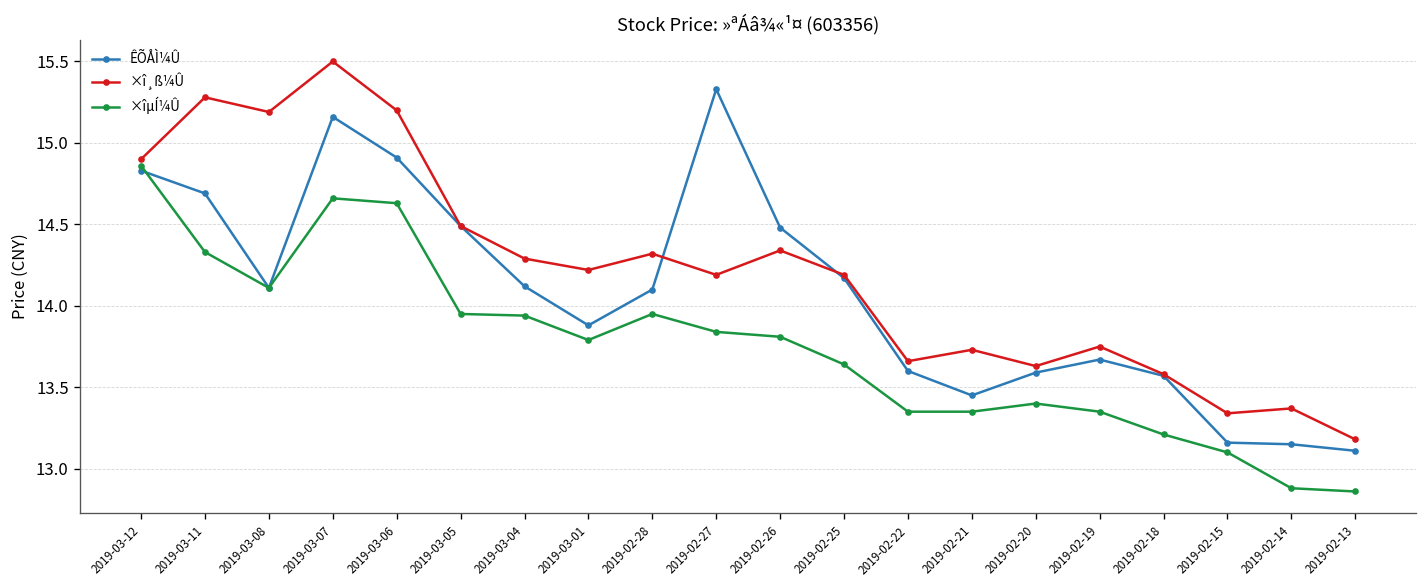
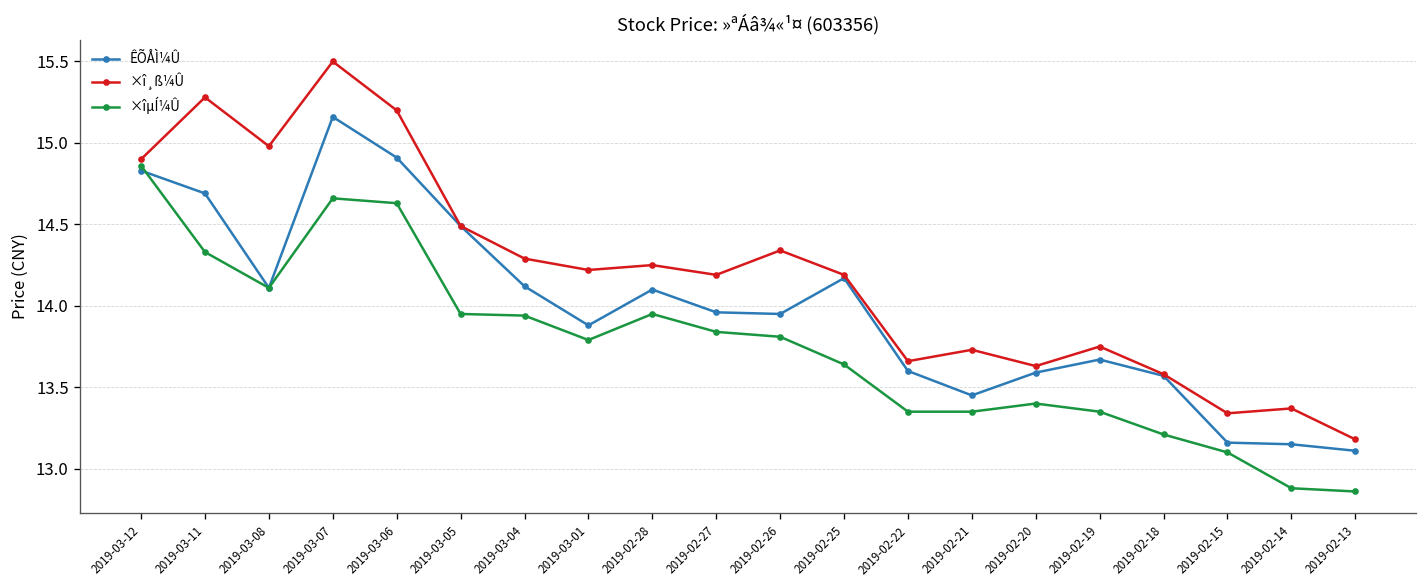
  {
    "ÊÕÅÌ¼Û": {
      "2019-03-12": 14.83,
      "2019-03-11": 14.69,
      "2019-03-07": 15.16,
      "2019-03-06": 14.91,
      "2019-03-04": 14.12,
      "2019-03-01": 13.88,
      "2019-02-28": 14.10,
-     "2019-02-27": 15.33,
-     "2019-02-26": 14.48,
+     "2019-02-27": 13.96,
+     "2019-02-26": 13.95,
      "2019-02-25": 14.17,
      "2019-02-22": 13.60,
      "2019-02-21": 13.45,
      "2019-02-20": 13.59,
      "2019-02-19": 13.67,
      "2019-02-15": 13.16,
      "2019-02-14": 13.15,
      "2019-02-13": 13.11
    },
    "×î¸ß¼Û": {
      "2019-03-12": 14.90,
      "2019-03-11": 15.28,
-     "2019-03-08": 15.19,
+     "2019-03-08": 14.98,
      "2019-03-07": 15.50,
      "2019-03-06": 15.20,
      "2019-03-04": 14.29,
      "2019-03-01": 14.22,
-     "2019-02-28": 14.32,
+     "2019-02-28": 14.25,
      "2019-02-27": 14.19,
      "2019-02-26": 14.34,
      "2019-02-25": 14.19,
      "2019-02-22": 13.66,
      "2019-02-21": 13.73,
      "2019-02-20": 13.63,
      "2019-02-19": 13.75,
      "2019-02-15": 13.34,
      "2019-02-14": 13.37,
      "2019-02-13": 13.18
    },
    "×îµÍ¼Û": {
      "2019-03-12": 14.86,
      "2019-03-11": 14.33,
      "2019-03-07": 14.66,
      "2019-03-06": 14.63,
      "2019-03-05": 13.95,
      "2019-03-04": 13.94,
      "2019-03-01": 13.79,
      "2019-02-28": 13.95,
      "2019-02-27": 13.84,
      "2019-02-26": 13.81,
      "2019-02-25": 13.64,
      "2019-02-22": 13.35,
      "2019-02-21": 13.35,
      "2019-02-20": 13.40,
      "2019-02-19": 13.35,
      "2019-02-18": 13.21,
      "2019-02-15": 13.10,
      "2019-02-14": 12.88,
      "2019-02-13": 12.86
    }
  }
